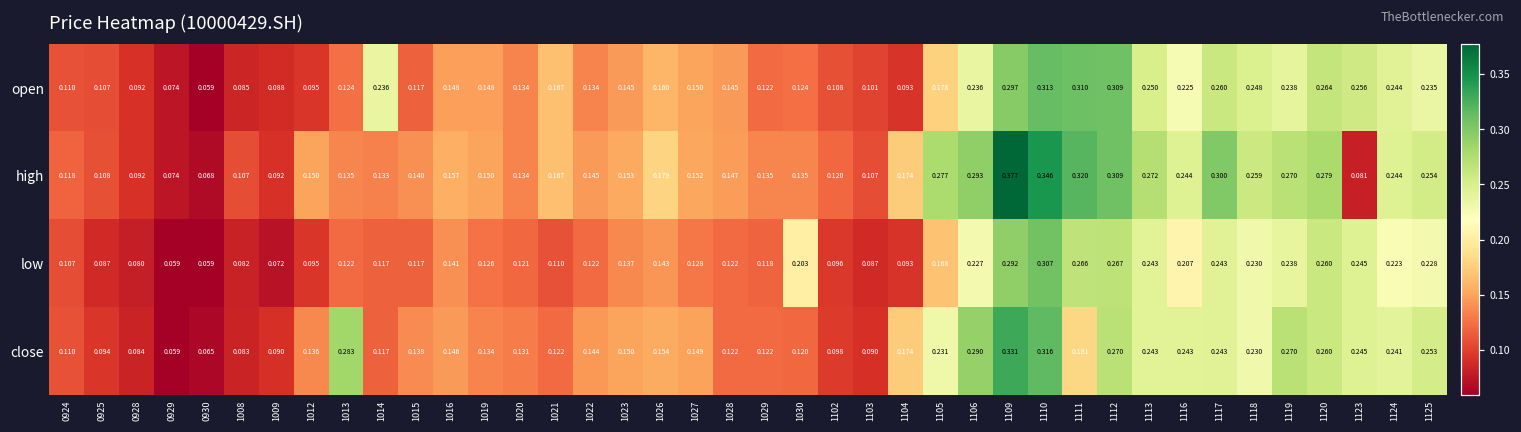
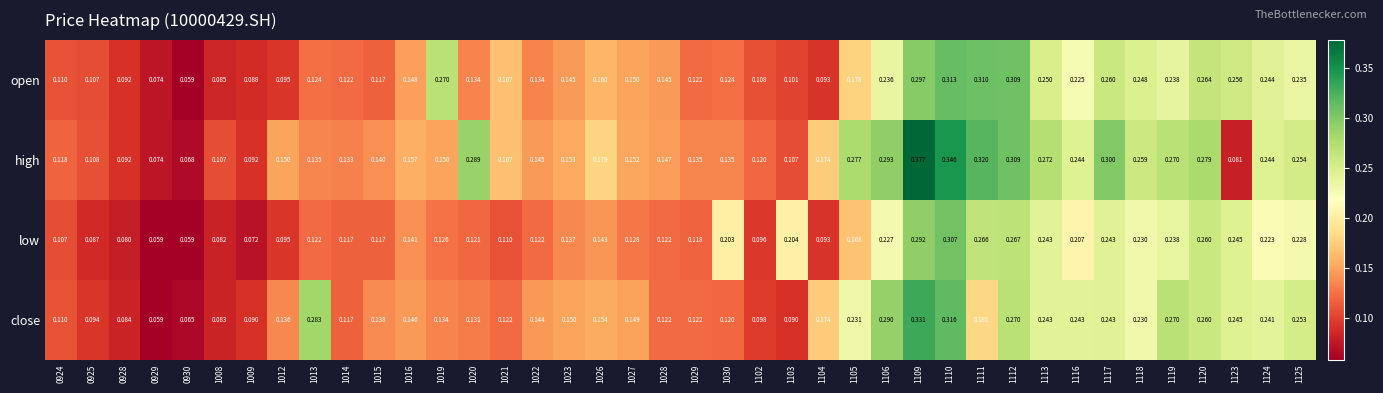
  {
    "open": {
      "0924": 0.110,
      "0925": 0.107,
      "0928": 0.092,
      "0929": 0.074,
      "0930": 0.059,
      "1008": 0.085,
      "1009": 0.088,
      "1012": 0.095,
      "1013": 0.124,
-     "1014": 0.236,
+     "1014": 0.122,
      "1015": 0.117,
      "1016": 0.148,
-     "1019": 0.148,
+     "1019": 0.270,
      "1020": 0.134,
      "1021": 0.167,
      "1022": 0.134,
      "1023": 0.145,
      "1026": 0.160,
      "1027": 0.150,
      "1028": 0.145,
      "1029": 0.122,
      "1030": 0.124,
      "1102": 0.108,
      "1103": 0.101,
      "1104": 0.093,
      "1105": 0.178,
      "1106": 0.236,
      "1109": 0.297,
      "1110": 0.313,
      "1111": 0.310,
      "1112": 0.309,
      "1113": 0.250,
      "1116": 0.225,
      "1117": 0.260,
      "1118": 0.248,
      "1119": 0.238,
      "1120": 0.264,
      "1123": 0.256,
      "1124": 0.244,
      "1125": 0.235
    },
    "high": {
      "0924": 0.118,
      "0925": 0.108,
      "0928": 0.092,
      "0929": 0.074,
      "0930": 0.068,
      "1008": 0.107,
      "1009": 0.092,
      "1012": 0.150,
      "1013": 0.135,
      "1014": 0.133,
      "1015": 0.140,
      "1016": 0.157,
      "1019": 0.150,
-     "1020": 0.134,
+     "1020": 0.289,
      "1021": 0.167,
      "1022": 0.145,
      "1023": 0.153,
      "1026": 0.179,
      "1027": 0.152,
      "1028": 0.147,
      "1029": 0.135,
      "1030": 0.135,
      "1102": 0.120,
      "1103": 0.107,
      "1104": 0.174,
      "1105": 0.277,
      "1106": 0.293,
      "1109": 0.377,
      "1110": 0.346,
      "1111": 0.320,
      "1112": 0.309,
      "1113": 0.272,
      "1116": 0.244,
      "1117": 0.300,
      "1118": 0.259,
      "1119": 0.270,
      "1120": 0.279,
      "1123": 0.081,
      "1124": 0.244,
      "1125": 0.254
    },
    "low": {
      "0924": 0.107,
      "0925": 0.087,
      "0928": 0.080,
      "0929": 0.059,
      "0930": 0.059,
      "1008": 0.082,
      "1009": 0.072,
      "1012": 0.095,
      "1013": 0.122,
      "1014": 0.117,
      "1015": 0.117,
      "1016": 0.141,
      "1019": 0.126,
      "1020": 0.121,
      "1021": 0.110,
      "1022": 0.122,
      "1023": 0.137,
      "1026": 0.143,
      "1027": 0.128,
      "1028": 0.122,
      "1029": 0.118,
      "1030": 0.203,
      "1102": 0.096,
-     "1103": 0.087,
+     "1103": 0.204,
      "1104": 0.093,
      "1105": 0.168,
      "1106": 0.227,
      "1109": 0.292,
      "1110": 0.307,
      "1111": 0.266,
      "1112": 0.267,
      "1113": 0.243,
      "1116": 0.207,
      "1117": 0.243,
      "1118": 0.230,
      "1119": 0.238,
      "1120": 0.260,
      "1123": 0.245,
      "1124": 0.223,
      "1125": 0.228
    },
    "close": {
      "0924": 0.110,
      "0925": 0.094,
      "0928": 0.084,
      "0929": 0.059,
      "0930": 0.065,
      "1008": 0.083,
      "1009": 0.090,
      "1012": 0.136,
      "1013": 0.283,
      "1014": 0.117,
      "1015": 0.138,
      "1016": 0.146,
      "1019": 0.134,
      "1020": 0.131,
      "1021": 0.122,
      "1022": 0.144,
      "1023": 0.150,
      "1026": 0.154,
      "1027": 0.149,
      "1028": 0.122,
      "1029": 0.122,
      "1030": 0.120,
      "1102": 0.098,
      "1103": 0.090,
      "1104": 0.174,
      "1105": 0.231,
      "1106": 0.290,
      "1109": 0.331,
      "1110": 0.316,
      "1111": 0.181,
      "1112": 0.270,
      "1113": 0.243,
      "1116": 0.243,
      "1117": 0.243,
      "1118": 0.230,
      "1119": 0.270,
      "1120": 0.260,
      "1123": 0.245,
      "1124": 0.241,
      "1125": 0.253
    }
  }
